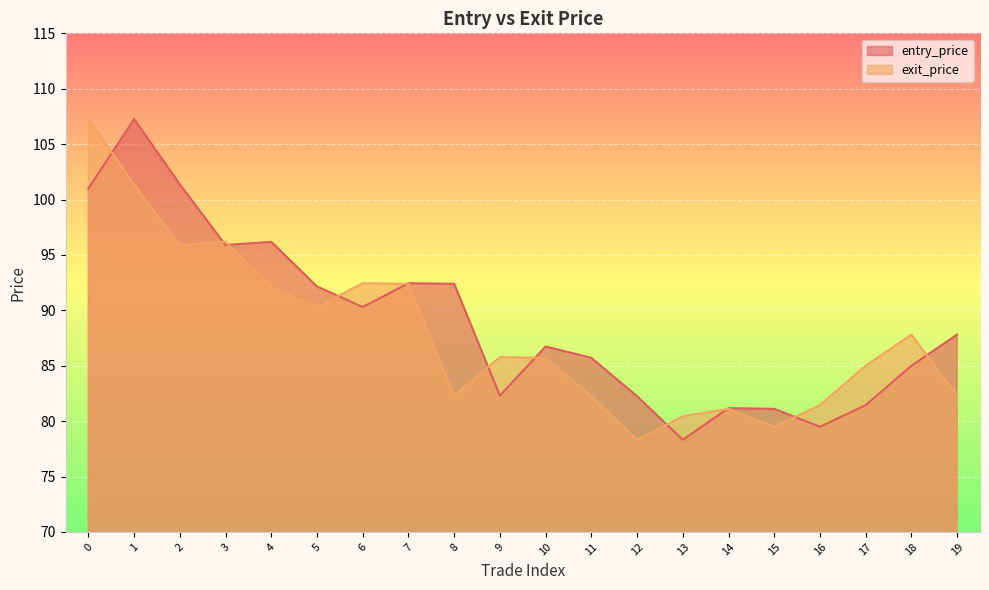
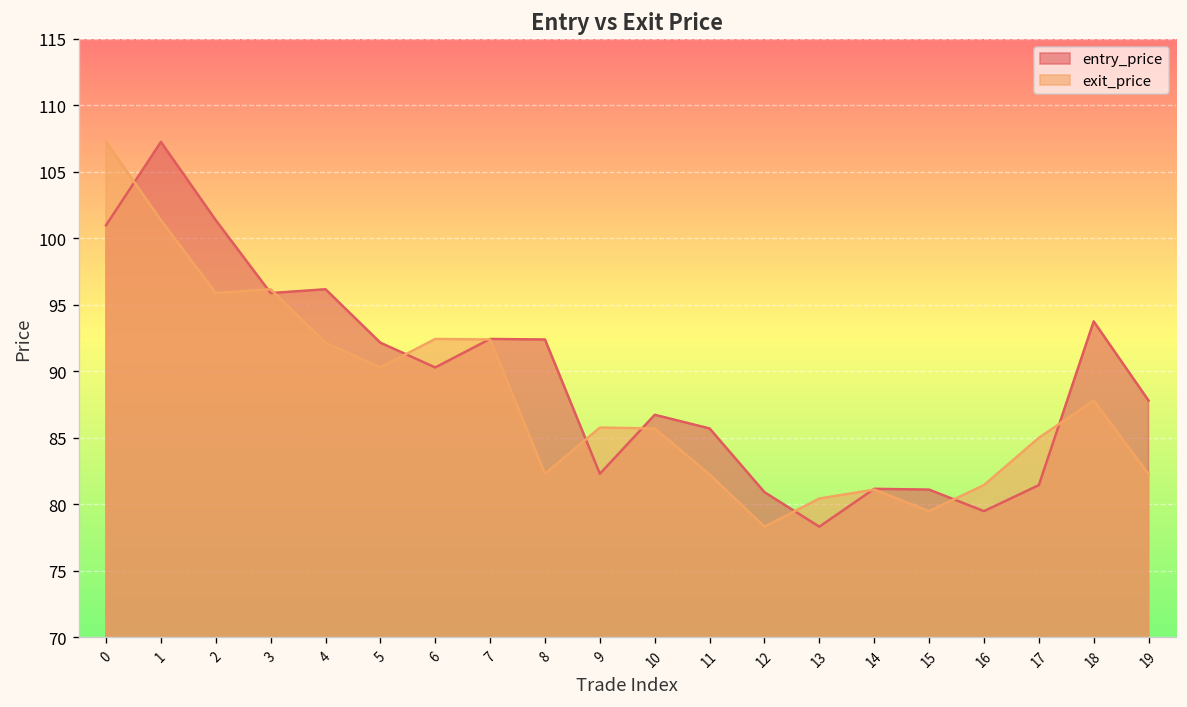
  {
    "entry_price": {
      "0": 101.0,
      "1": 107.3,
      "2": 101.4,
      "3": 95.9,
      "4": 96.2,
      "5": 92.2,
      "6": 90.3,
      "8": 92.4,
      "9": 82.3,
      "10": 86.7,
      "11": 85.7,
-     "12": 82.2,
+     "12": 80.9,
      "13": 78.3,
      "15": 81.1,
      "16": 79.5,
      "17": 81.4,
-     "18": 85.0,
+     "18": 93.8,
      "19": 87.8
    },
    "exit_price": {
      "0": 107.3,
      "1": 101.4,
      "2": 95.9,
      "3": 96.2,
      "4": 92.2,
      "5": 90.3,
      "6": 92.4,
      "8": 82.3,
      "9": 85.8,
      "10": 85.7,
      "11": 82.2,
      "12": 78.3,
      "13": 80.4,
      "15": 79.5,
      "16": 81.4,
      "17": 85.0,
      "18": 87.8,
      "19": 82.3
    }
  }
